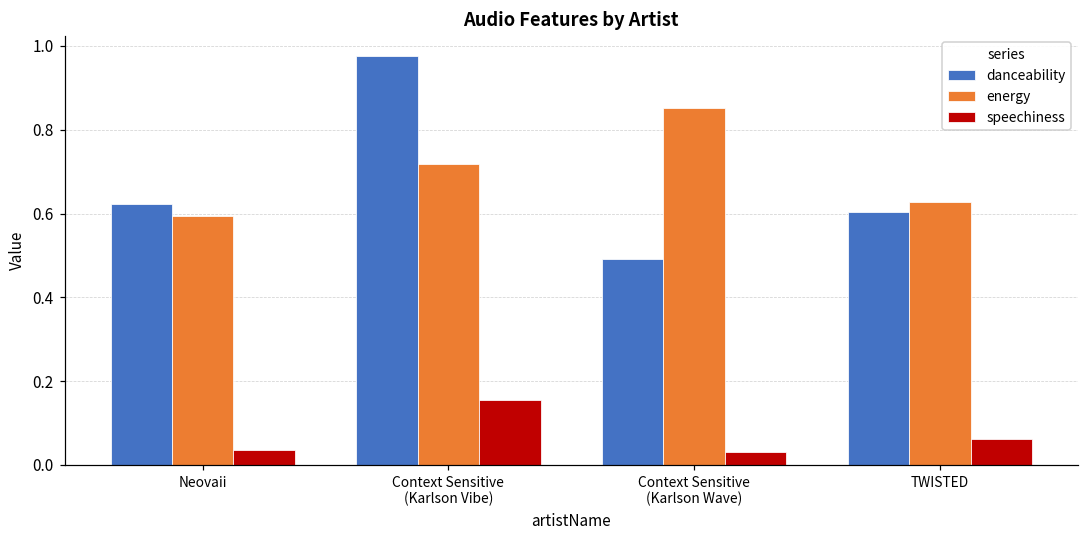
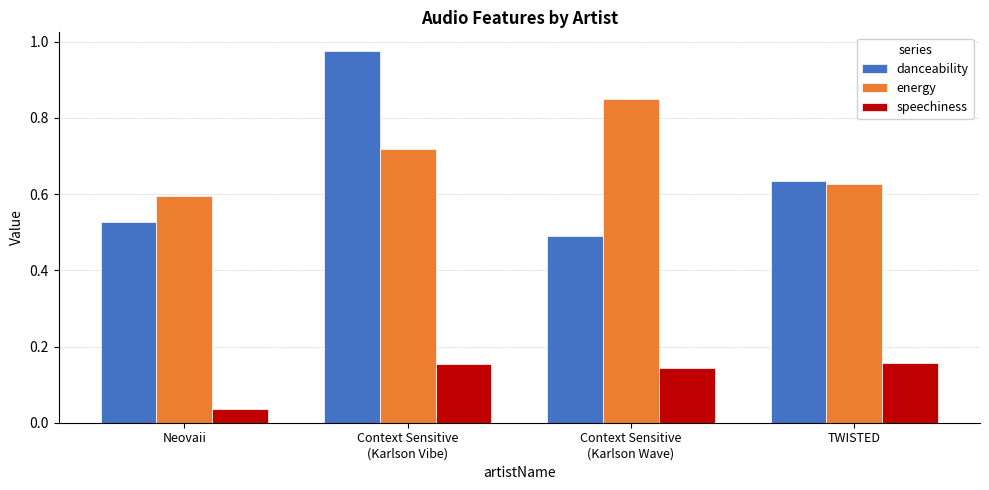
  {
    "danceability": {
-     "Neovaii": 0.62,
+     "Neovaii": 0.53,
      "Context Sensitive (Karlson Vibe)": 0.98,
      "Context Sensitive (Karlson Wave)": 0.49,
-     "TWISTED": 0.60
+     "TWISTED": 0.63
    },
    "energy": {
      "Neovaii": 0.60,
      "Context Sensitive (Karlson Vibe)": 0.72,
      "Context Sensitive (Karlson Wave)": 0.85,
      "TWISTED": 0.63
    },
    "speechiness": {
      "Neovaii": 0.03,
      "Context Sensitive (Karlson Vibe)": 0.16,
-     "Context Sensitive (Karlson Wave)": 0.03,
-     "TWISTED": 0.06
+     "Context Sensitive (Karlson Wave)": 0.14,
+     "TWISTED": 0.16
    }
  }
